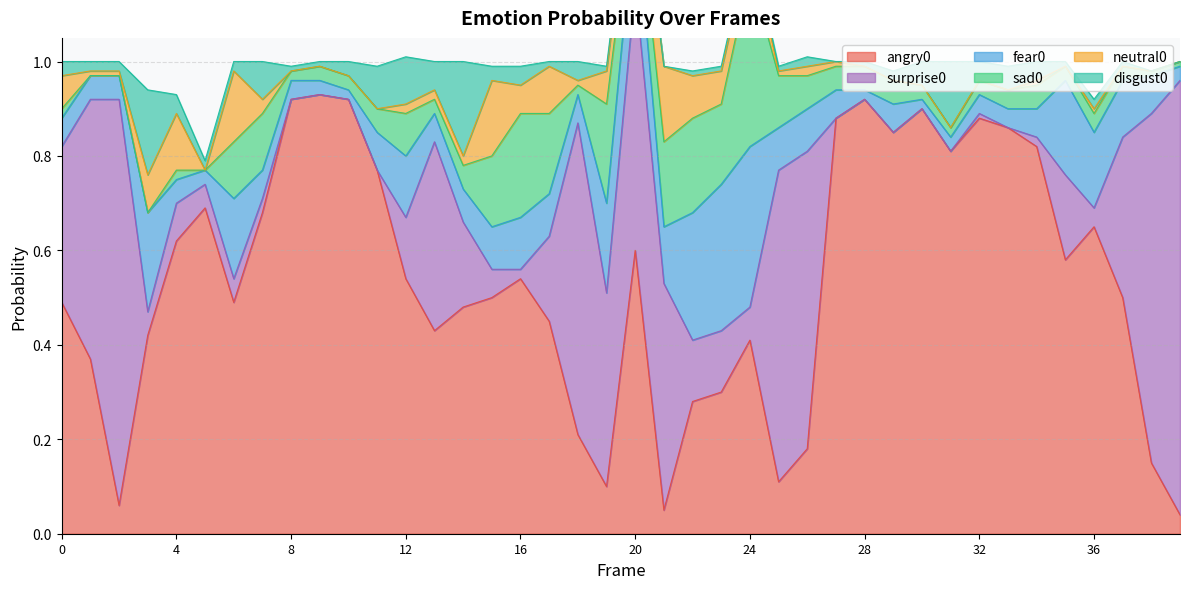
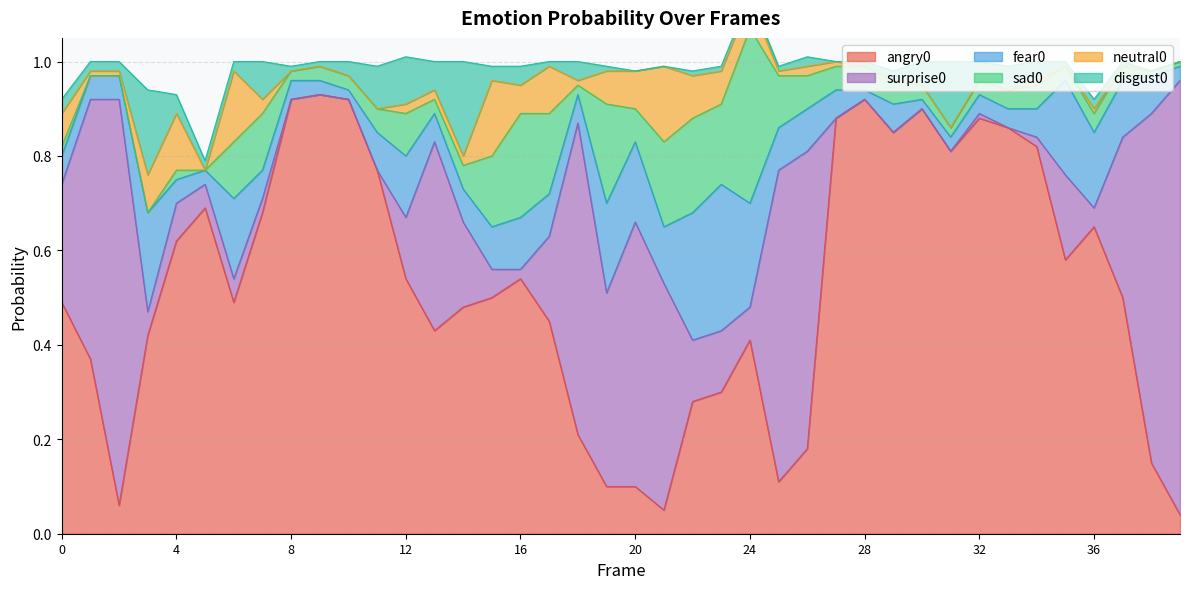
  {
    "angry0": {
      "0": 0.49,
      "4": 0.62,
      "12": 0.54,
      "16": 0.54,
-     "20": 0.6,
+     "20": 0.1,
      "24": 0.41,
      "32": 0.88,
      "36": 0.65
    },
    "surprise0": {
-     "0": 0.33,
+     "0": 0.25,
      "4": 0.08,
      "12": 0.13,
      "16": 0.02,
      "24": 0.07,
      "32": 0.01,
      "36": 0.04
    },
    "fear0": {
      "0": 0.06,
      "4": 0.05,
      "8": 0.04,
      "12": 0.13,
      "16": 0.11,
-     "24": 0.34,
+     "24": 0.22,
      "32": 0.04,
      "36": 0.16
    },
    "neutral0": {
      "0": 0.07,
      "4": 0.12,
      "12": 0.02,
      "16": 0.06,
      "36": 0.01
    }
  }
